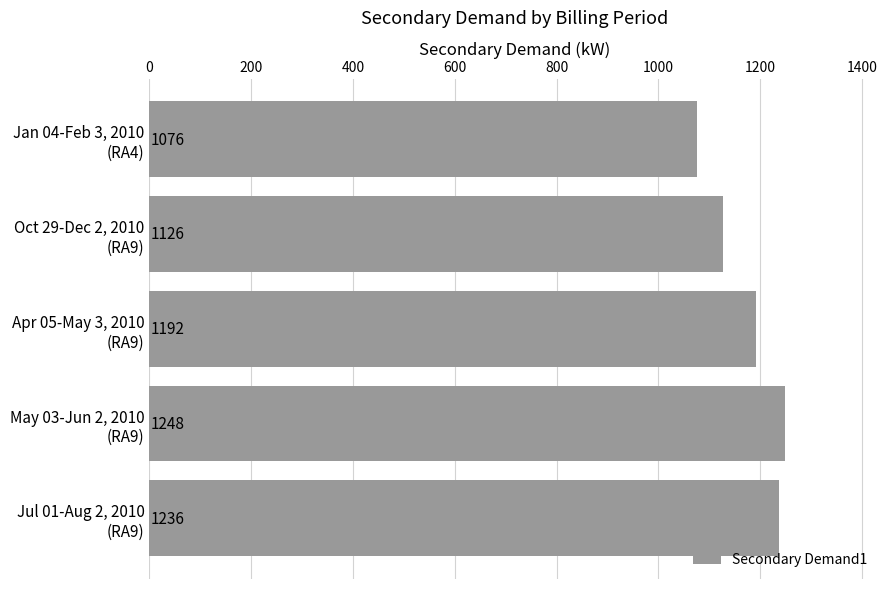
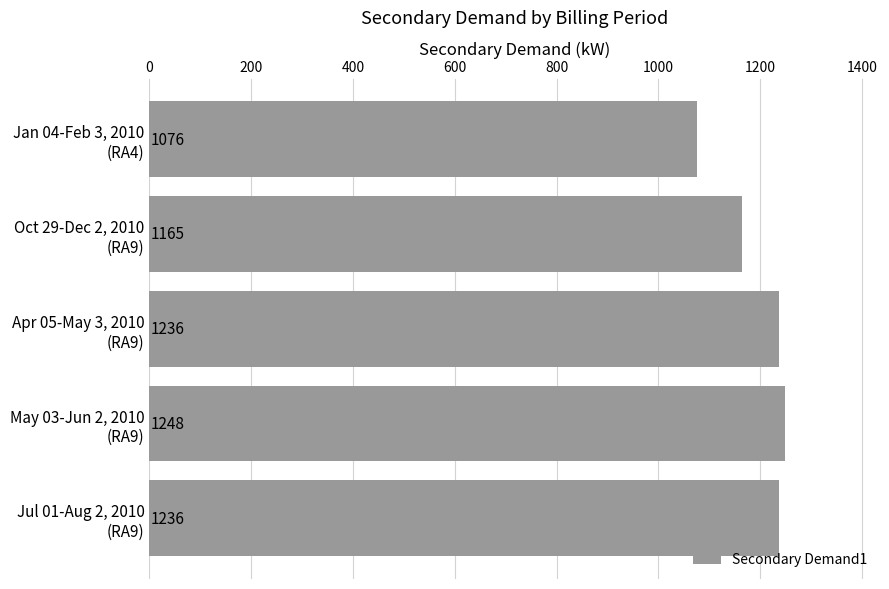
  {
    "Jan 04-Feb 3, 2010 (RA4)": 1076,
-   "Oct 29-Dec 2, 2010 (RA9)": 1126,
-   "Apr 05-May 3, 2010 (RA9)": 1192,
+   "Oct 29-Dec 2, 2010 (RA9)": 1165,
+   "Apr 05-May 3, 2010 (RA9)": 1236,
    "May 03-Jun 2, 2010 (RA9)": 1248,
    "Jul 01-Aug 2, 2010 (RA9)": 1236
  }
